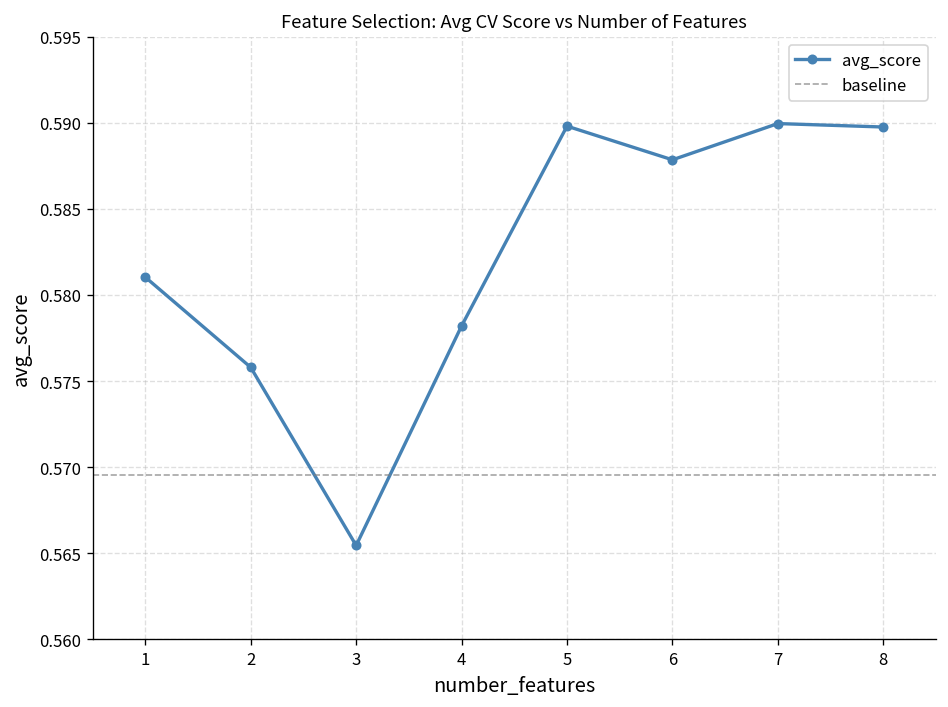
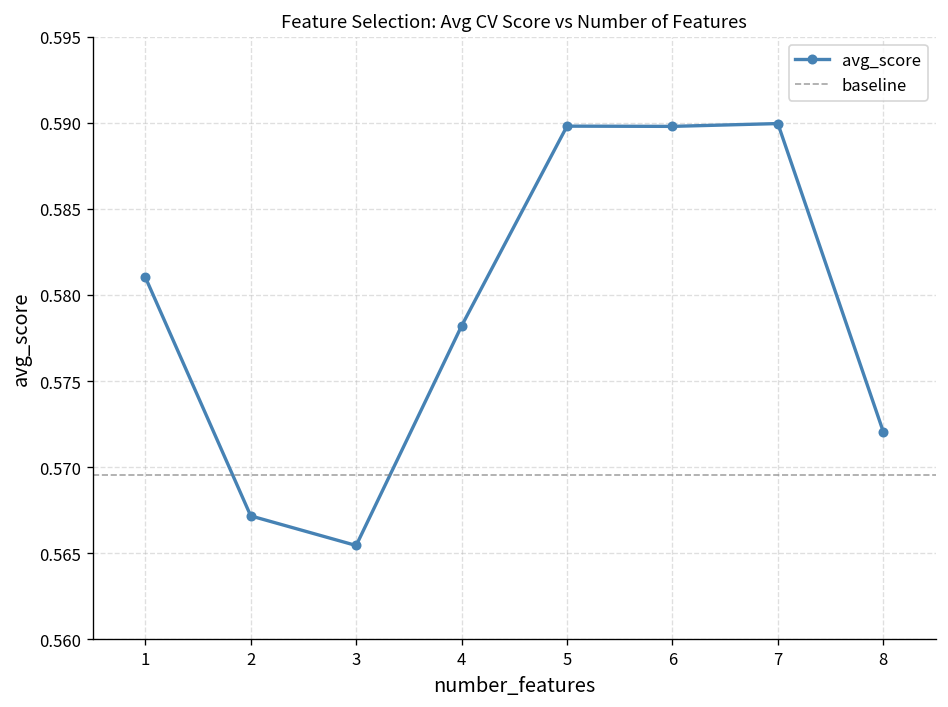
  {
    "1": 0.5810,
-   "2": 0.5758,
+   "2": 0.5672,
    "3": 0.5655,
    "4": 0.5782,
    "5": 0.5898,
-   "6": 0.5878,
+   "6": 0.5898,
    "7": 0.5900,
-   "8": 0.5898
+   "8": 0.5721
  }
